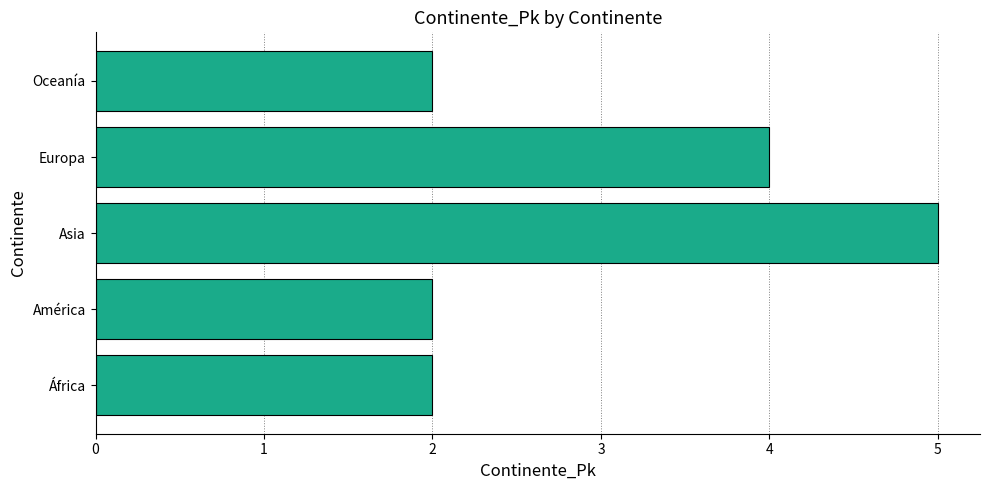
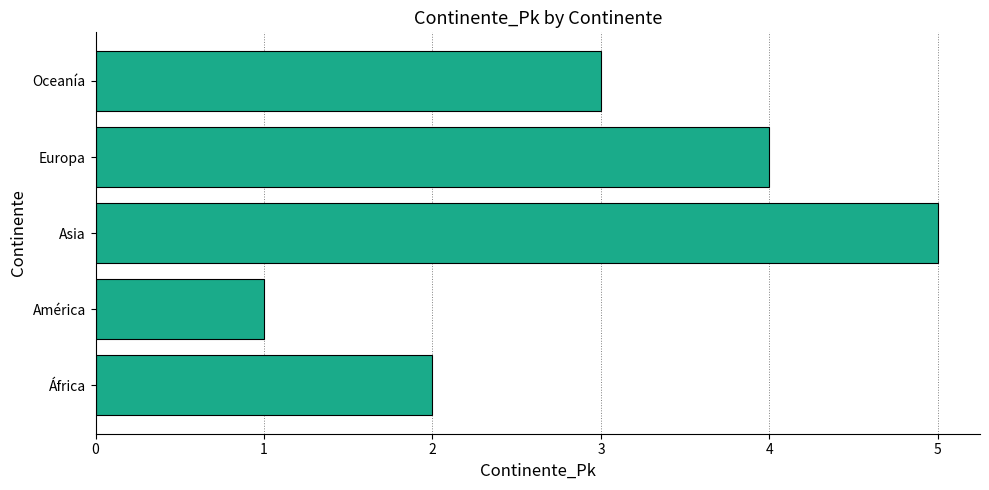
  {
-   "Oceanía": 2,
+   "Oceanía": 3,
    "Europa": 4,
    "Asia": 5,
-   "América": 2,
+   "América": 1,
    "África": 2
  }
